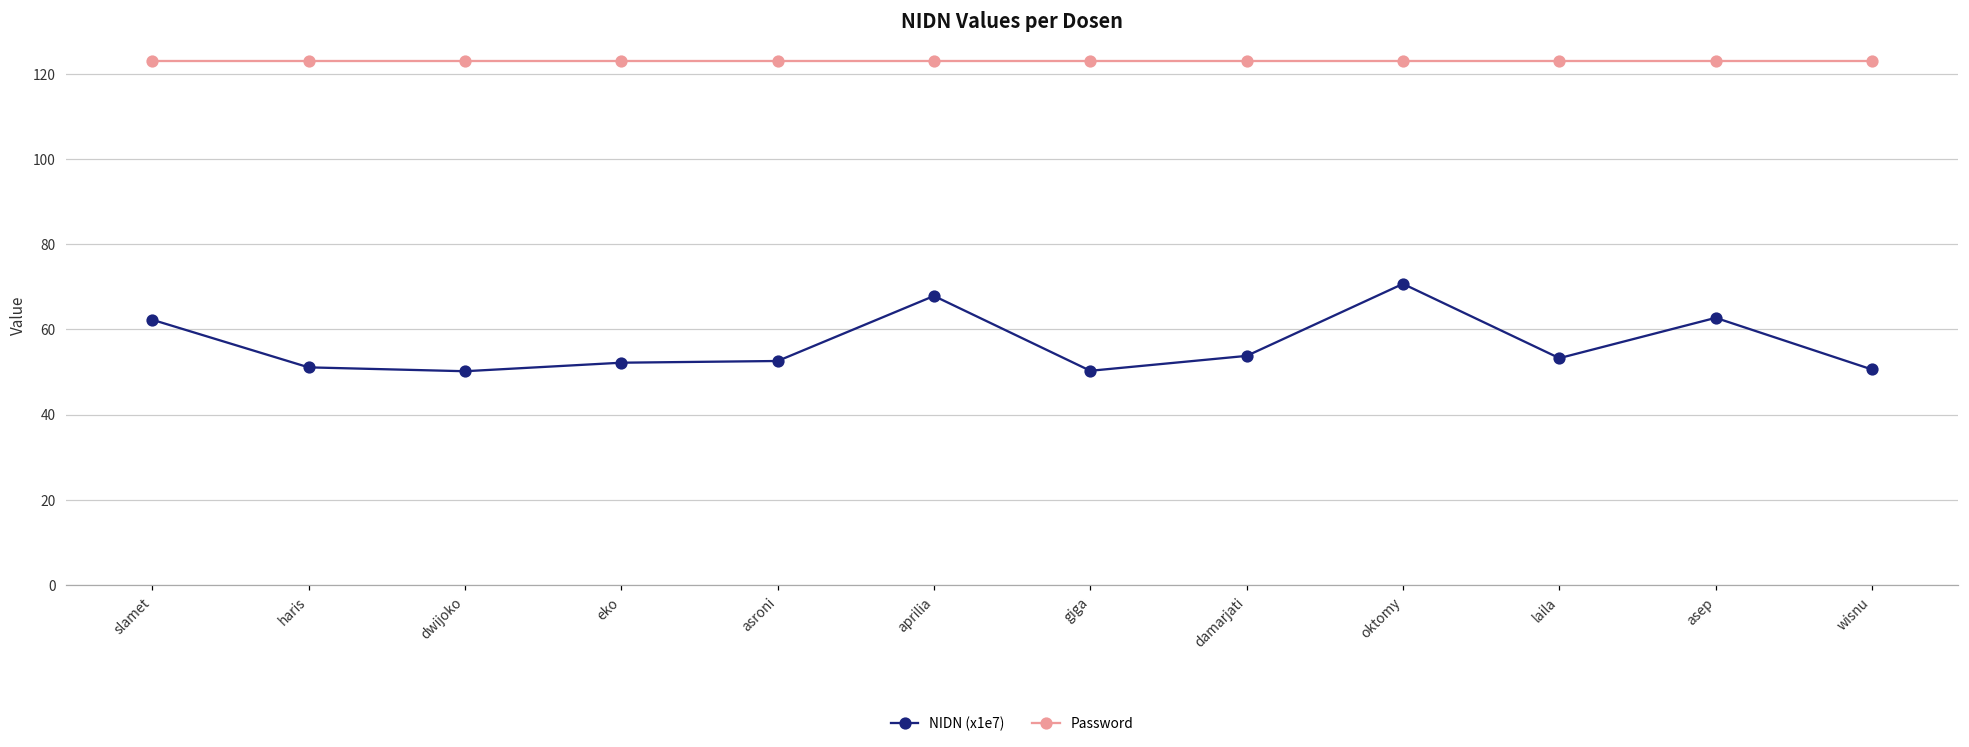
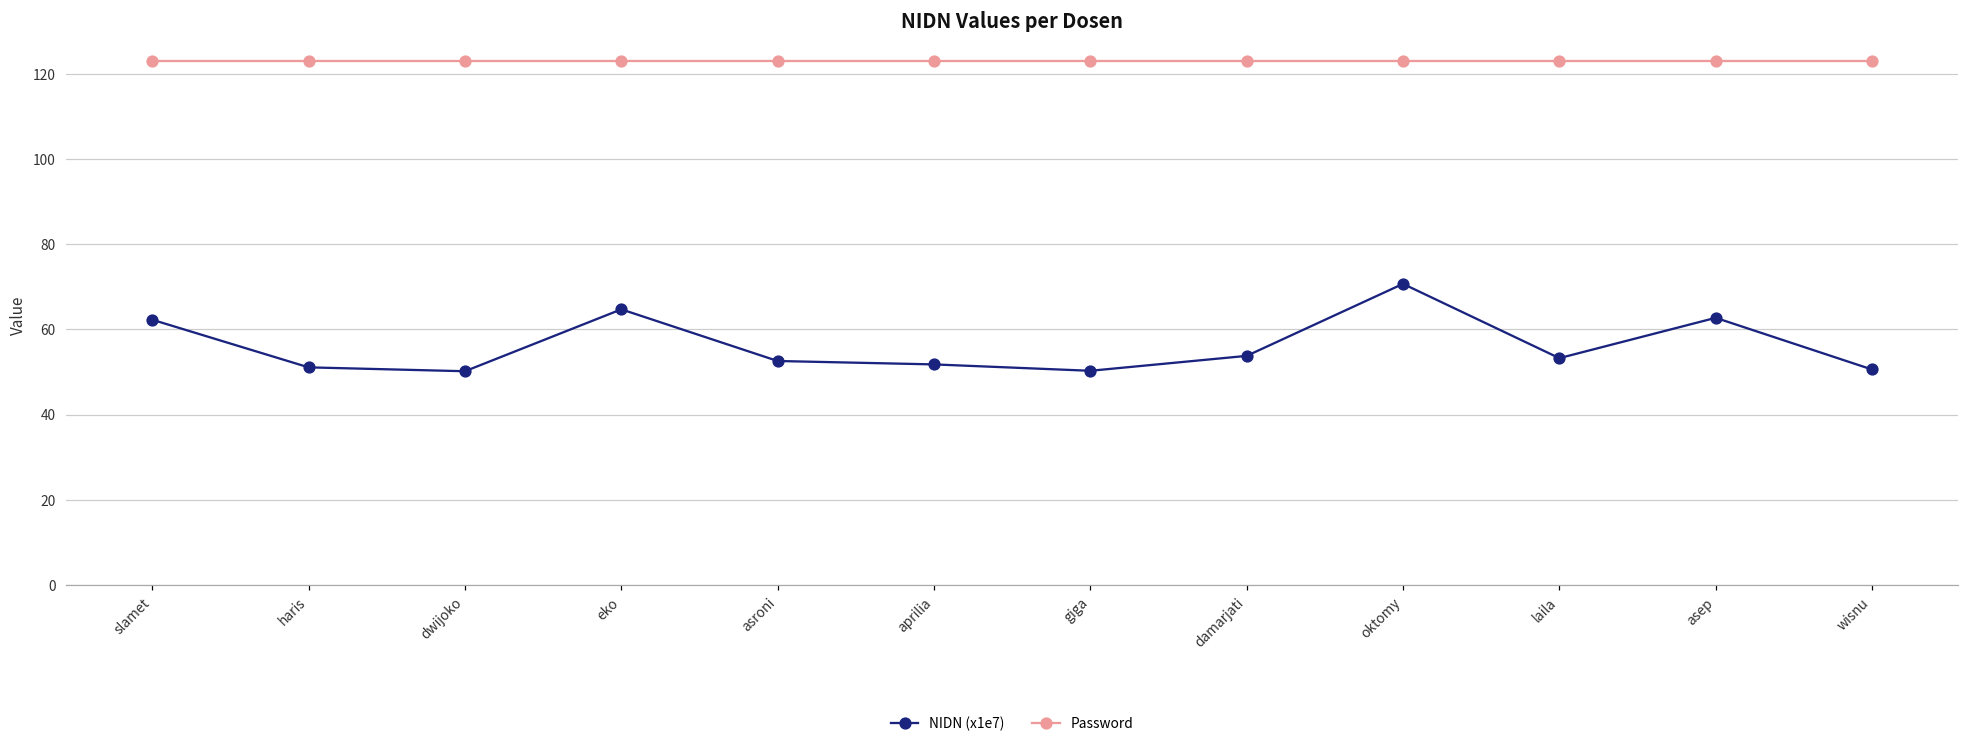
  {
    "NIDN (x1e7)": {
      "slamet": 62,
      "haris": 51,
      "dwijoko": 50,
-     "eko": 52,
+     "eko": 65,
      "asroni": 53,
-     "aprilia": 68,
+     "aprilia": 52,
      "giga": 50,
      "damarjati": 54,
      "oktomy": 71,
      "laila": 53,
      "asep": 63,
      "wisnu": 51
    },
    "Password": {
      "slamet": 123,
      "haris": 123,
      "dwijoko": 123,
      "eko": 123,
      "asroni": 123,
      "aprilia": 123,
      "giga": 123,
      "damarjati": 123,
      "oktomy": 123,
      "laila": 123,
      "asep": 123,
      "wisnu": 123
    }
  }
